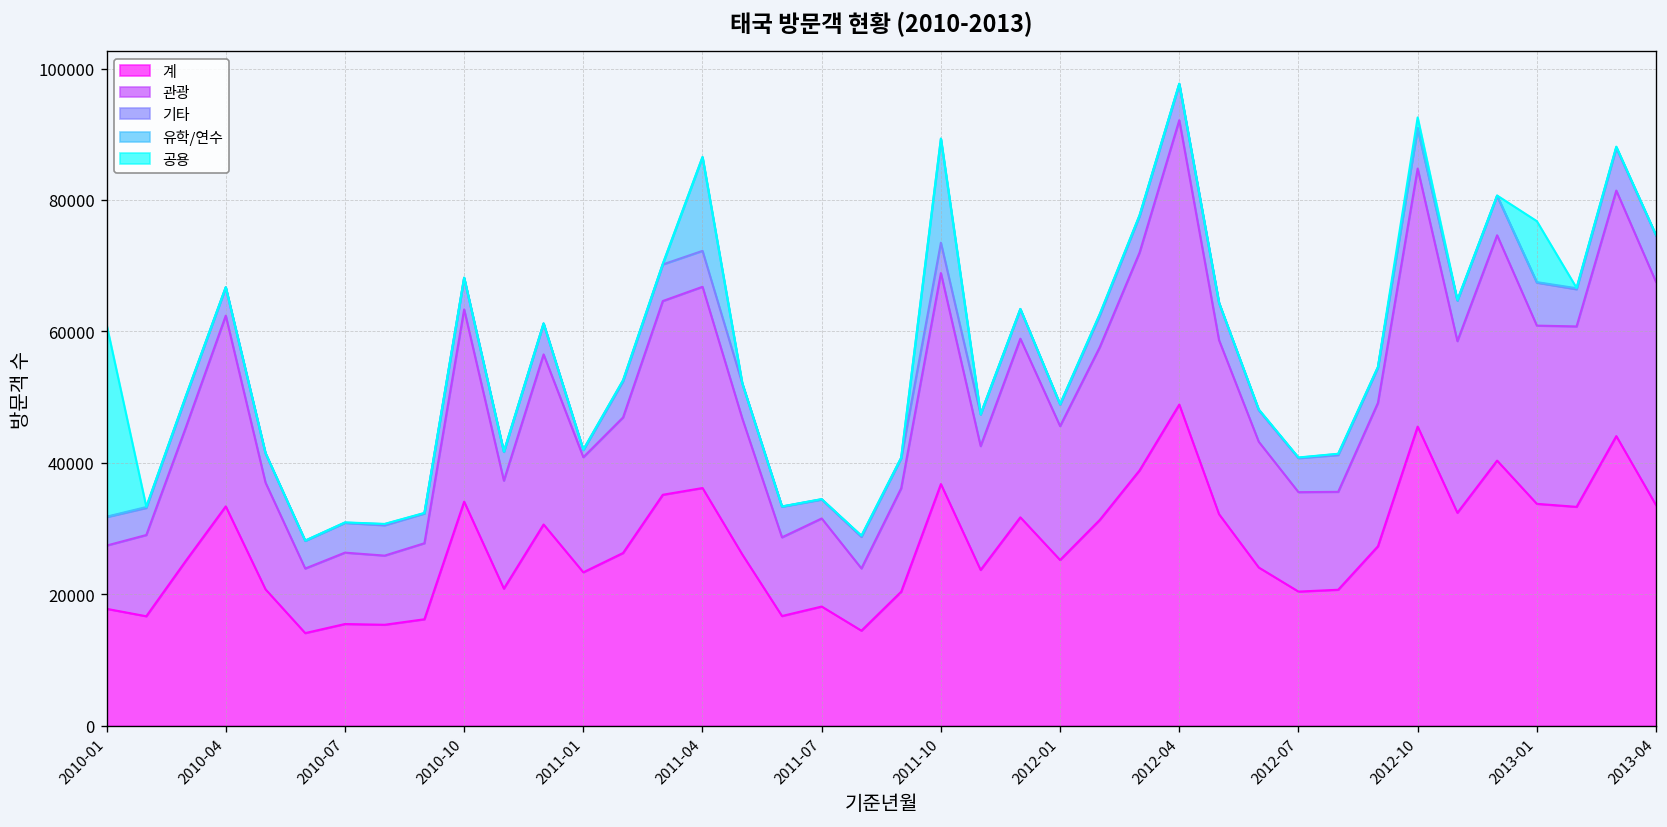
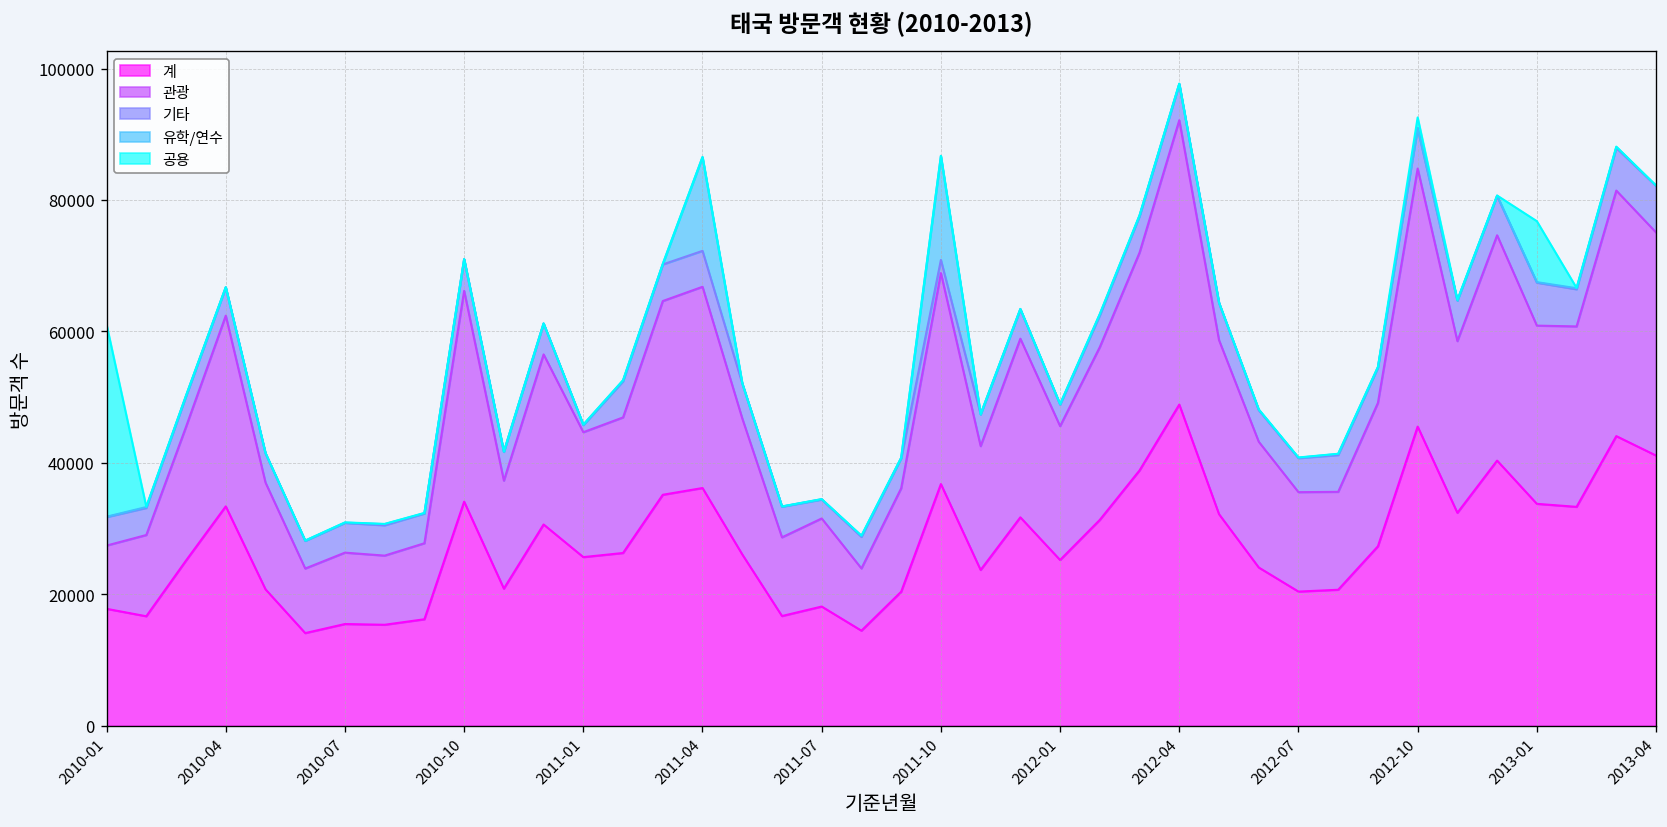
  {
    "계": {
      "2010-01": 18000,
      "2010-04": 33000,
      "2010-07": 16000,
      "2010-10": 34000,
-     "2011-01": 23000,
+     "2011-01": 26000,
      "2011-04": 36000,
      "2011-07": 18000,
      "2011-10": 37000,
      "2012-01": 25000,
      "2012-04": 49000,
      "2012-07": 20000,
      "2012-10": 46000,
      "2013-01": 34000,
-     "2013-04": 34000
+     "2013-04": 41000
    },
    "관광": {
      "2010-01": 10000,
      "2010-04": 29000,
      "2010-07": 11000,
-     "2010-10": 29000,
-     "2011-01": 18000,
+     "2010-10": 32000,
+     "2011-01": 19000,
      "2011-04": 31000,
      "2011-07": 13000,
      "2011-10": 32000,
      "2012-01": 20000,
      "2012-04": 43000,
      "2012-07": 15000,
      "2012-10": 39000,
      "2013-01": 27000,
      "2013-04": 34000
    },
    "기타": {
      "2011-04": 5000,
-     "2011-10": 5000
+     "2011-10": 2000
    },
    "공용": {
      "2010-01": 29000,
      "2012-10": 2000,
      "2013-01": 9000
    }
  }
